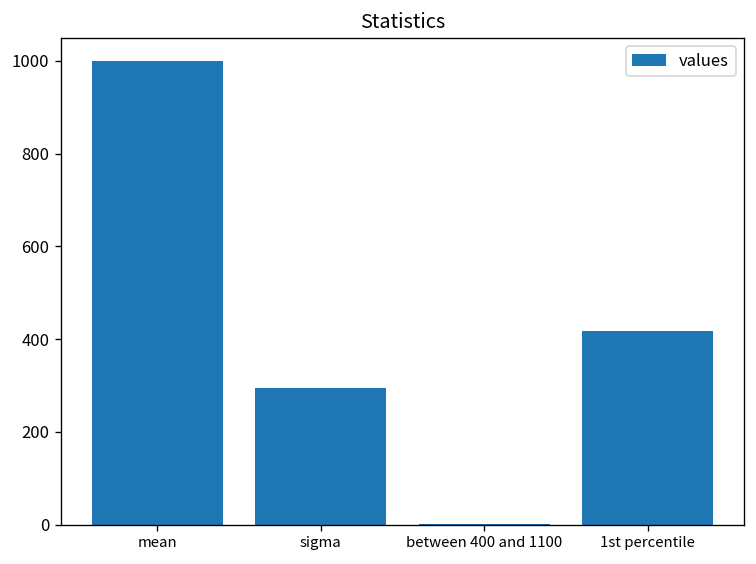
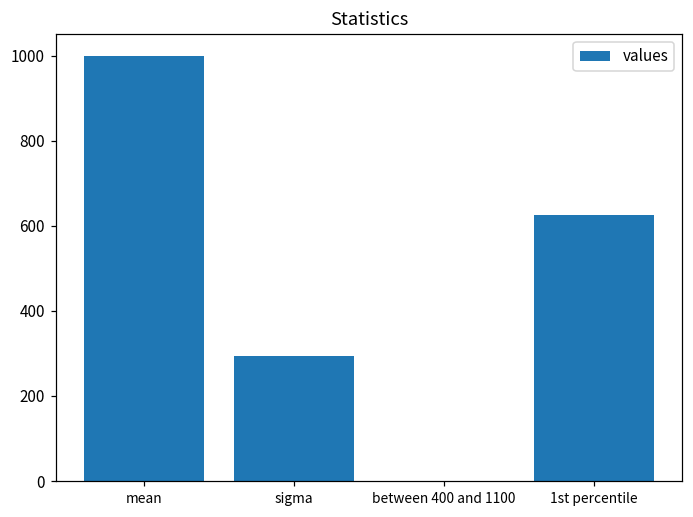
  {
    "mean": 1000,
    "sigma": 300,
-   "1st percentile": 420
+   "1st percentile": 620
  }
